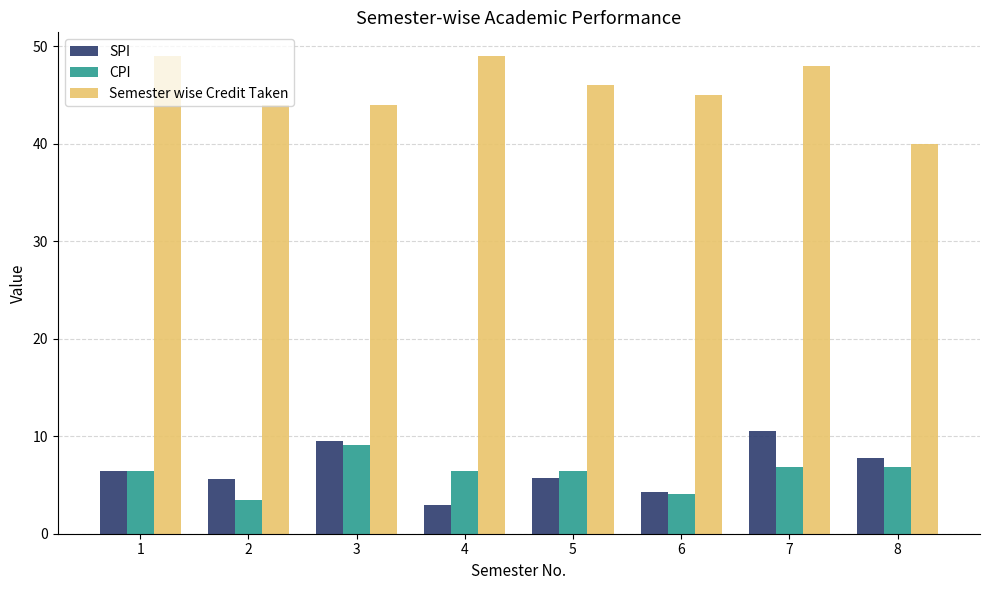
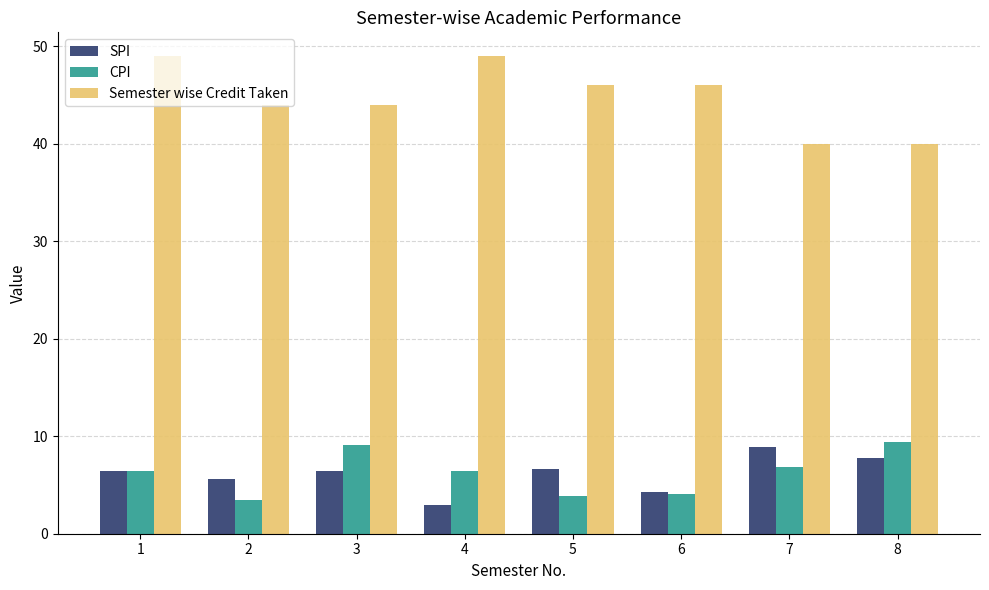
  {
    "SPI": {
      "1": 6,
      "2": 6,
-     "3": 9,
+     "3": 6,
      "4": 3,
-     "5": 6,
+     "5": 7,
      "6": 4,
-     "7": 11,
+     "7": 9,
      "8": 8
    },
    "CPI": {
      "1": 6,
      "2": 3,
      "3": 9,
      "4": 6,
-     "5": 6,
+     "5": 4,
      "6": 4,
      "7": 7,
-     "8": 7
+     "8": 9
    },
    "Semester wise Credit Taken": {
      "3": 44,
      "4": 49,
      "5": 46,
-     "6": 45,
-     "7": 48,
+     "6": 46,
+     "7": 40,
      "8": 40
    }
  }
